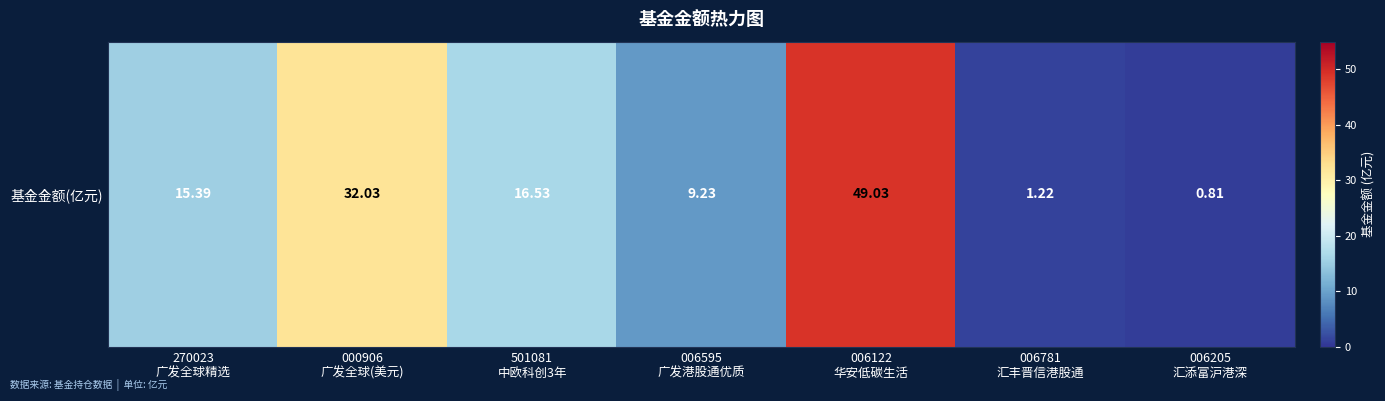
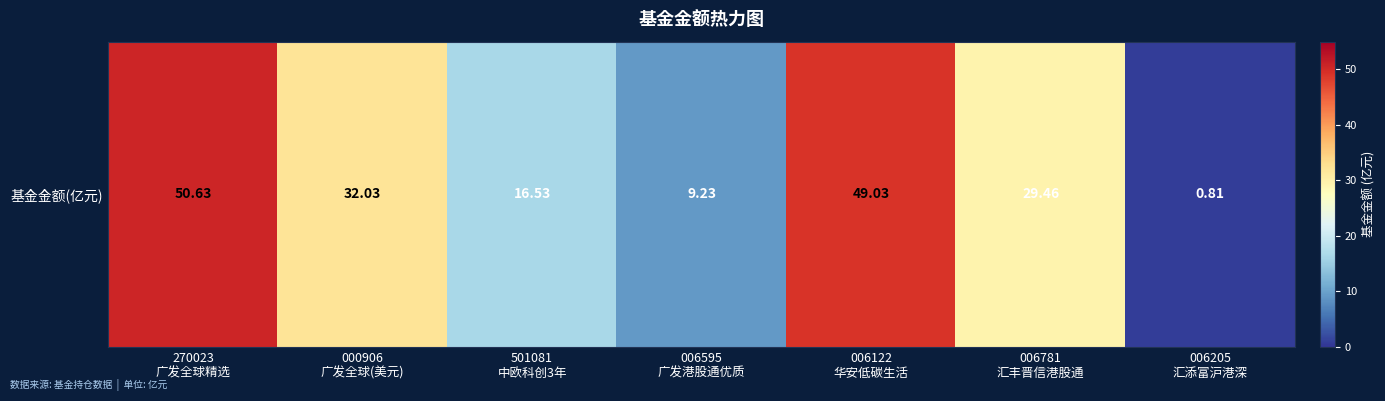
  {
    "基金金额(亿元)": {
-     "270023 广发全球精选": 15.39,
+     "270023 广发全球精选": 50.63,
      "000906 广发全球(美元)": 32.03,
      "501081 中欧科创3年": 16.53,
      "006595 广发港股通优质": 9.23,
      "006122 华安低碳生活": 49.03,
-     "006781 汇丰晋信港股通": 1.22,
+     "006781 汇丰晋信港股通": 29.46,
      "006205 汇添富沪港深": 0.81
    }
  }
